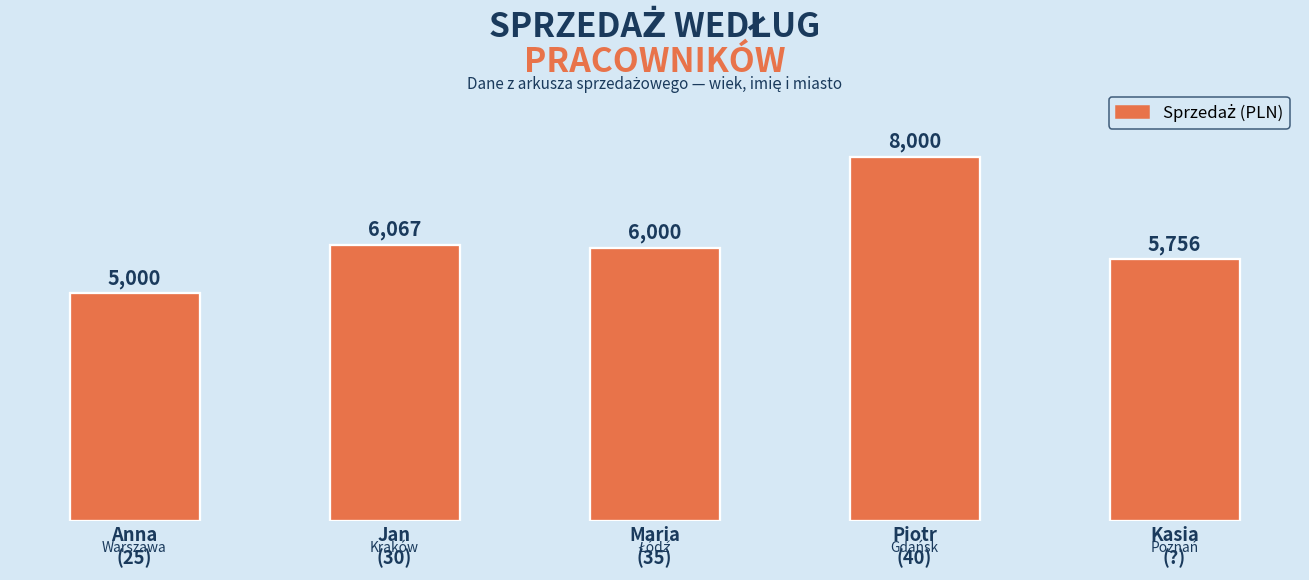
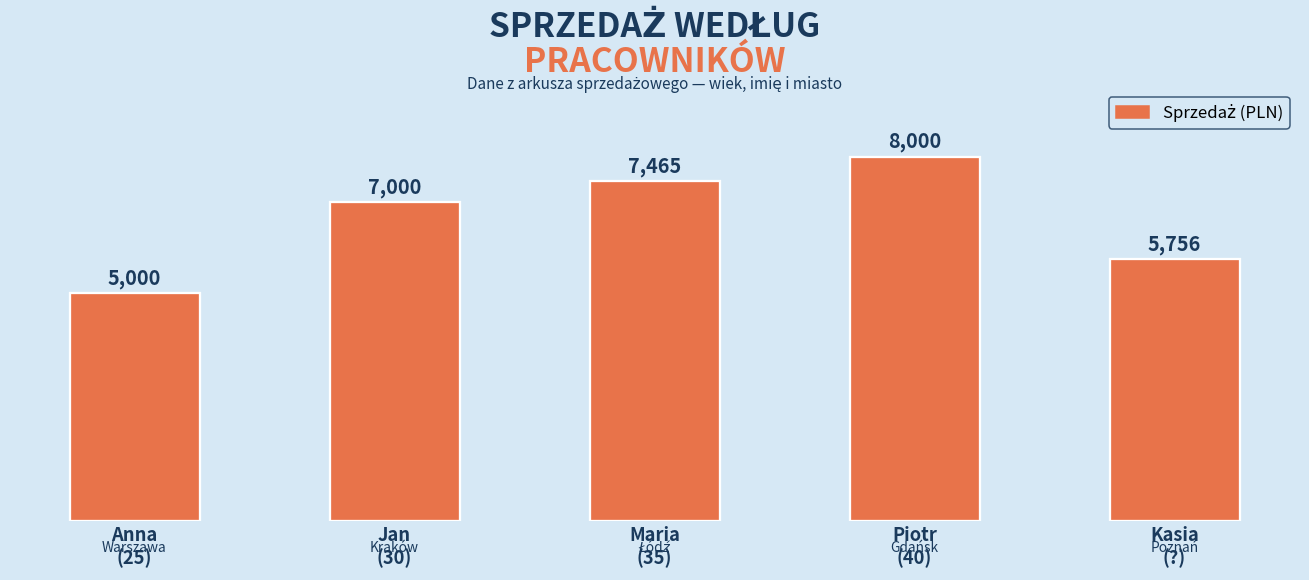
  {
    "Anna (25)": "5,000",
-   "Jan (30)": "6,067",
-   "Maria (35)": "6,000",
+   "Jan (30)": "7,000",
+   "Maria (35)": "7,465",
    "Piotr (40)": "8,000",
    "Kasia (?)": "5,756"
  }
